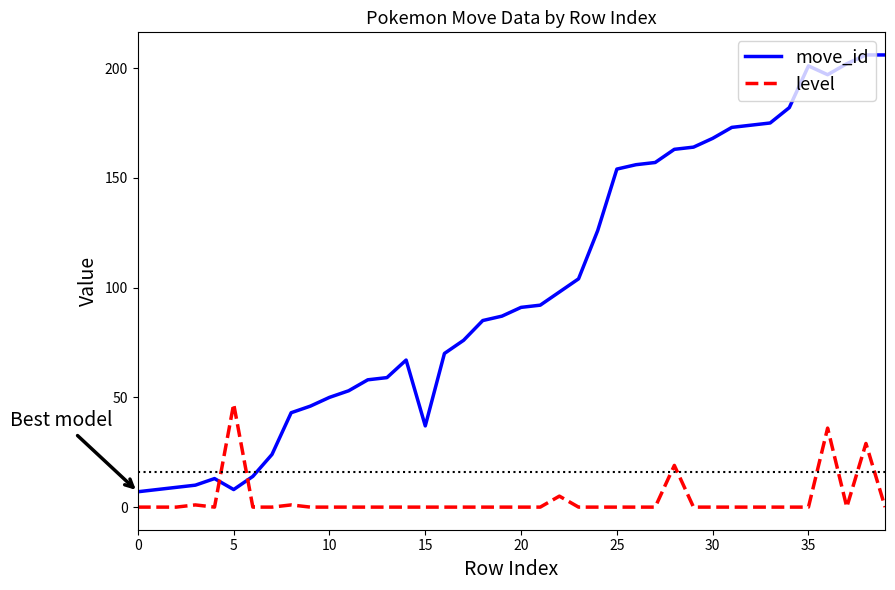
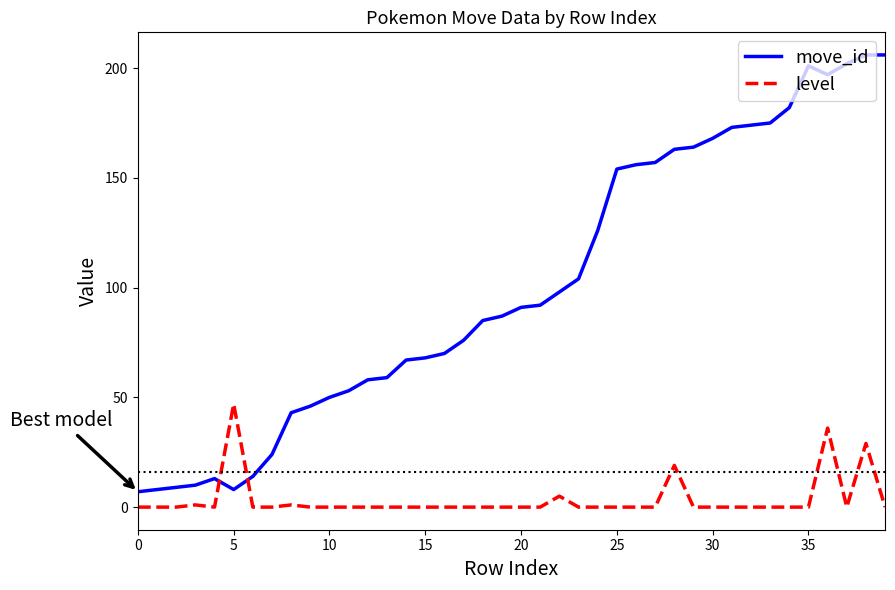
  {
    "move_id": {
      "0": 7,
      "5": 8,
      "10": 50,
-     "15": 37,
+     "15": 68,
      "20": 91,
      "25": 154,
      "30": 168
    },
    "level": {
      "0": 0,
      "5": 47,
      "10": 0,
      "15": 0,
      "20": 0,
      "25": 0,
      "30": 0,
      "35": 0
    }
  }
